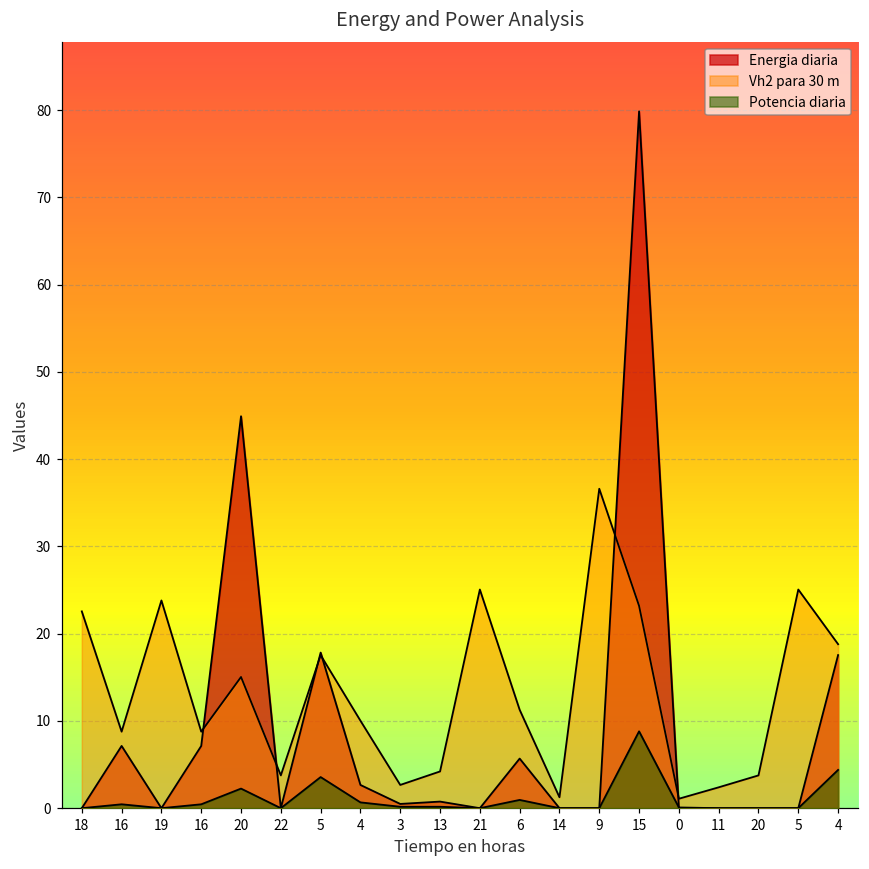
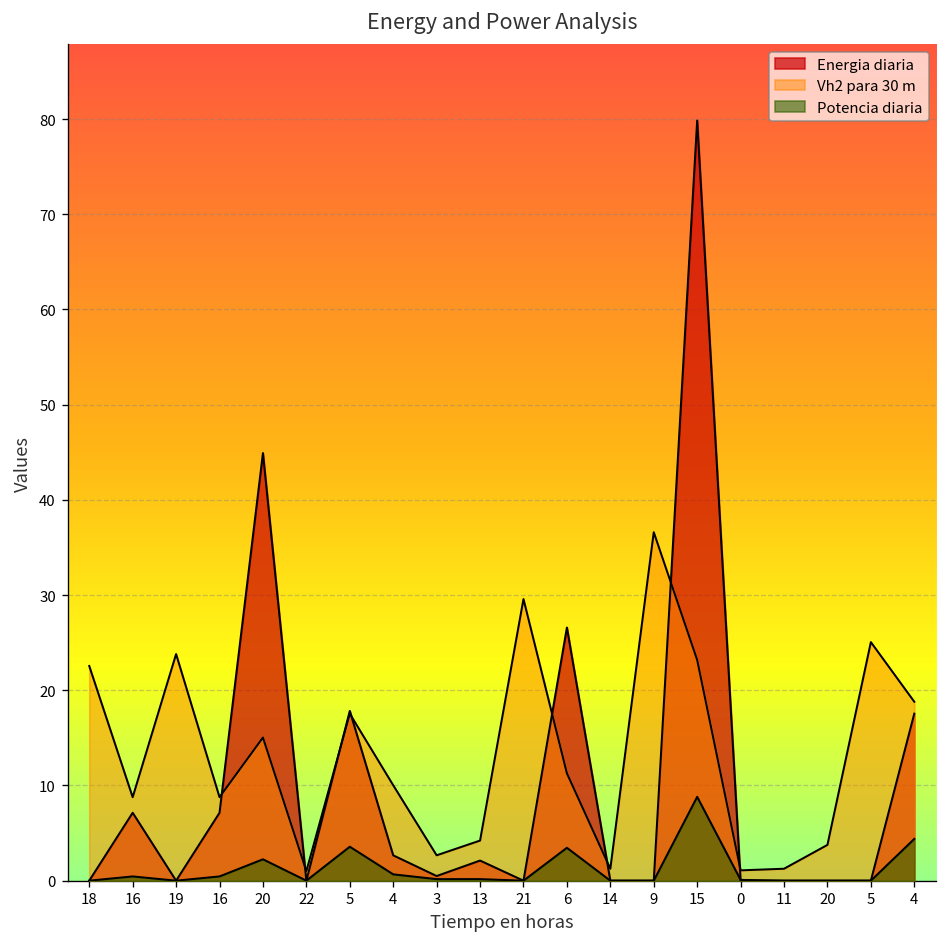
  {
    "Energia diaria": {
-     "13": 1,
-     "6": 6,
+     "13": 2,
+     "6": 27,
      "15": 80
    },
    "Vh2 para 30 m": {
      "18": 23,
      "19": 24,
-     "22": 4,
+     "22": 1,
      "3": 3,
      "13": 4,
-     "21": 25,
+     "21": 30,
      "6": 11,
      "14": 1,
      "9": 37,
      "15": 23,
      "0": 1,
-     "11": 2
+     "11": 1
    },
    "Potencia diaria": {
      "13": 0,
-     "6": 1,
+     "6": 3,
      "15": 9
    }
  }
